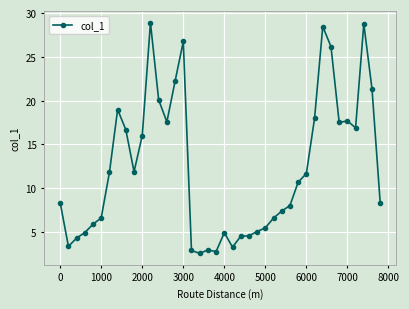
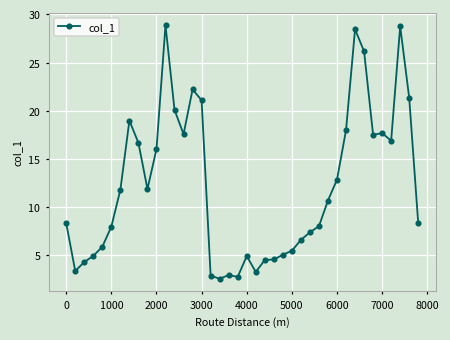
  {
    "0": 8,
-   "1000": 7,
+   "1000": 8,
    "2000": 16,
-   "3000": 27,
+   "3000": 21,
    "4000": 5,
    "5000": 5,
-   "6000": 12,
+   "6000": 13,
    "7000": 18
  }
